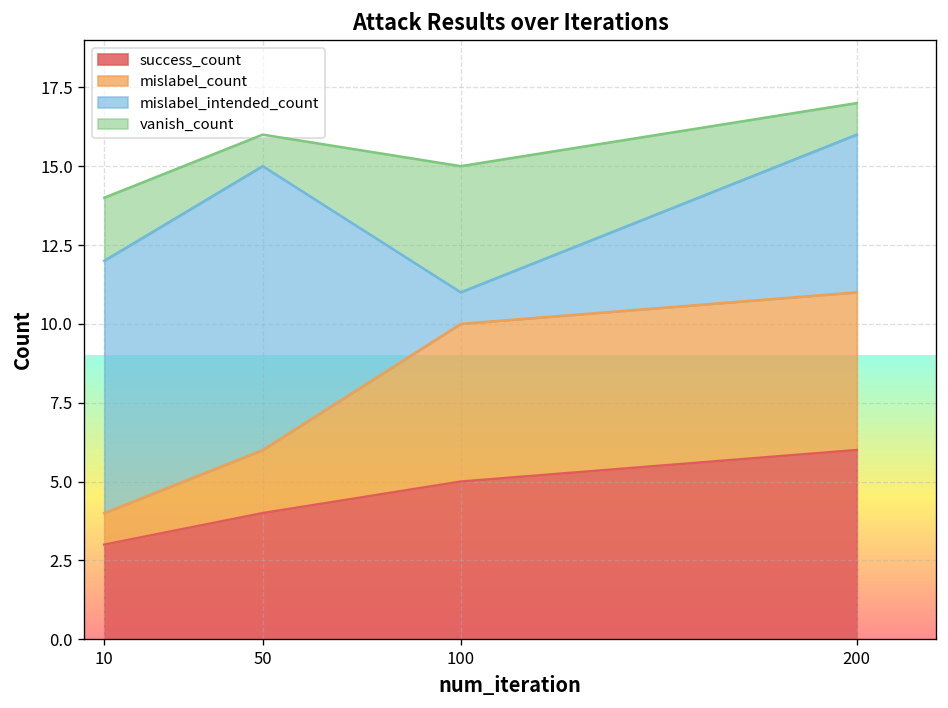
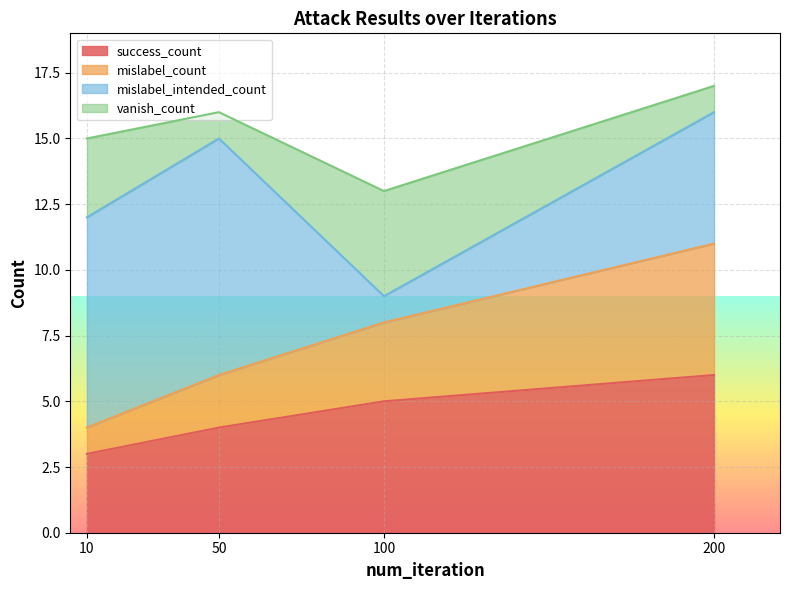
  {
    "success_count": {
      "10": 3,
      "50": 4,
      "100": 5,
      "200": 6
    },
    "mislabel_count": {
      "10": 1,
      "50": 2,
-     "100": 5,
+     "100": 3,
      "200": 5
    },
    "mislabel_intended_count": {
      "10": 8,
      "50": 9,
      "100": 1,
      "200": 5
    },
    "vanish_count": {
-     "10": 2,
+     "10": 3,
      "100": 4,
      "200": 1
    }
  }
